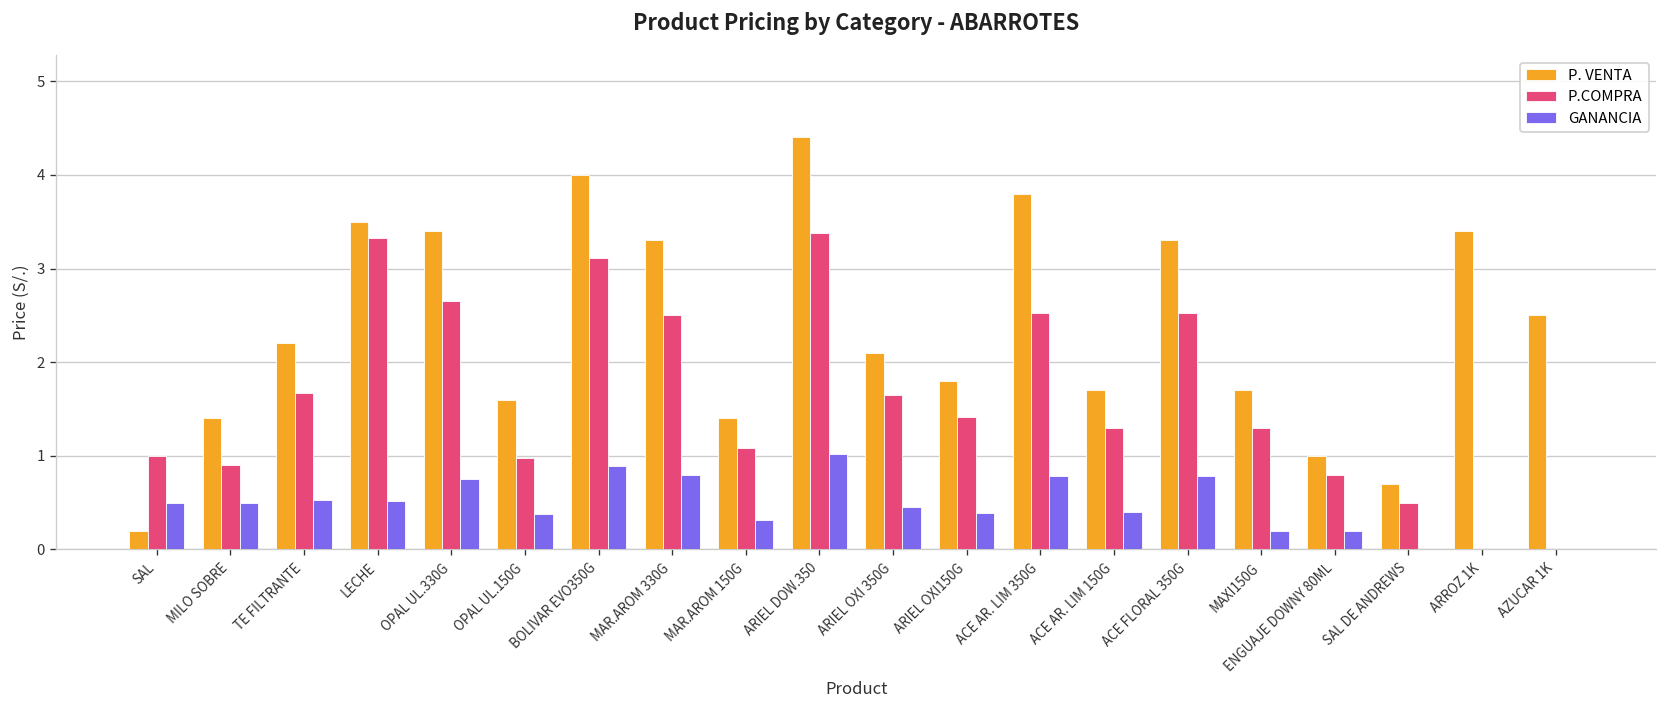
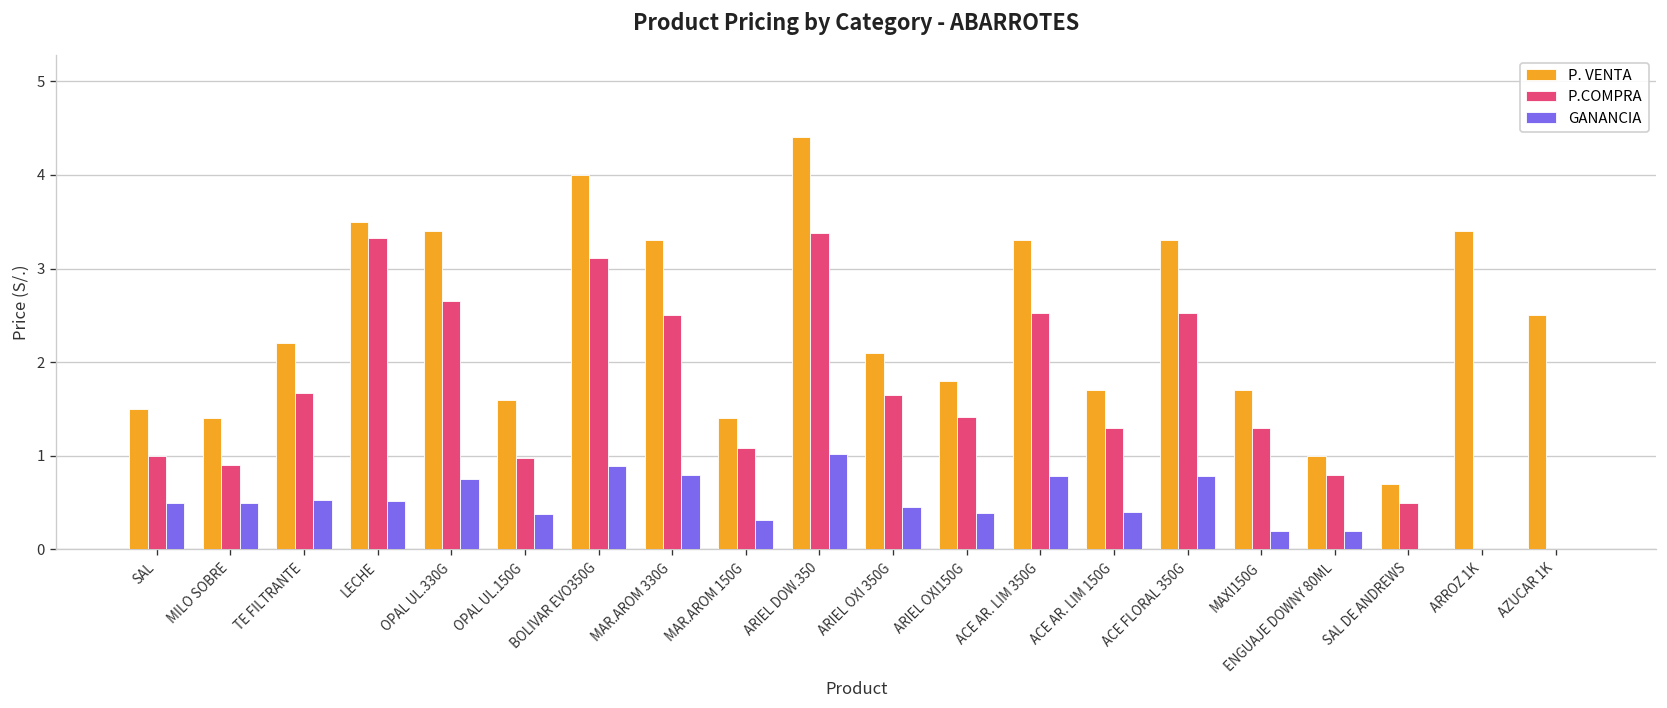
  {
    "P. VENTA": {
-     "SAL": 0.2,
+     "SAL": 1.5,
      "MILO SOBRE": 1.4,
      "TE FILTRANTE": 2.2,
      "LECHE": 3.5,
      "OPAL UL.330G": 3.4,
      "OPAL UL.150G": 1.6,
      "BOLIVAR EVO350G": 4.0,
      "MAR.AROM 330G": 3.3,
      "MAR.AROM 150G": 1.4,
      "ARIEL DOW.350": 4.4,
      "ARIEL OXI 350G": 2.1,
      "ARIEL OXI150G": 1.8,
-     "ACE AR. LIM 350G": 3.8,
+     "ACE AR. LIM 350G": 3.3,
      "ACE AR. LIM 150G": 1.7,
      "ACE FLORAL 350G": 3.3,
      "MAXI150G": 1.7,
      "ENGUAJE DOWNY 80ML": 1.0,
      "SAL DE ANDREWS": 0.7,
      "ARROZ 1K": 3.4,
      "AZUCAR 1K": 2.5
    },
    "P.COMPRA": {
      "SAL": 1.0,
      "MILO SOBRE": 0.9,
      "TE FILTRANTE": 1.7,
      "LECHE": 3.3,
      "OPAL UL.330G": 2.7,
      "OPAL UL.150G": 1.0,
      "BOLIVAR EVO350G": 3.1,
      "MAR.AROM 330G": 2.5,
      "MAR.AROM 150G": 1.1,
      "ARIEL DOW.350": 3.4,
      "ARIEL OXI 350G": 1.7,
      "ARIEL OXI150G": 1.4,
      "ACE AR. LIM 350G": 2.5,
      "ACE AR. LIM 150G": 1.3,
      "ACE FLORAL 350G": 2.5,
      "MAXI150G": 1.3,
      "ENGUAJE DOWNY 80ML": 0.8,
      "SAL DE ANDREWS": 0.5,
      "ARROZ 1K": 0.0,
      "AZUCAR 1K": 0.0
    },
    "GANANCIA": {
      "SAL": 0.5,
      "MILO SOBRE": 0.5,
      "TE FILTRANTE": 0.5,
      "LECHE": 0.5,
      "OPAL UL.330G": 0.8,
      "OPAL UL.150G": 0.4,
      "BOLIVAR EVO350G": 0.9,
      "MAR.AROM 330G": 0.8,
      "MAR.AROM 150G": 0.3,
      "ARIEL DOW.350": 1.0,
      "ARIEL OXI 350G": 0.5,
      "ARIEL OXI150G": 0.4,
      "ACE AR. LIM 350G": 0.8,
      "ACE AR. LIM 150G": 0.4,
      "ACE FLORAL 350G": 0.8,
      "MAXI150G": 0.2,
      "ENGUAJE DOWNY 80ML": 0.2,
      "SAL DE ANDREWS": 0.0,
      "ARROZ 1K": 0.0,
      "AZUCAR 1K": 0.0
    }
  }
